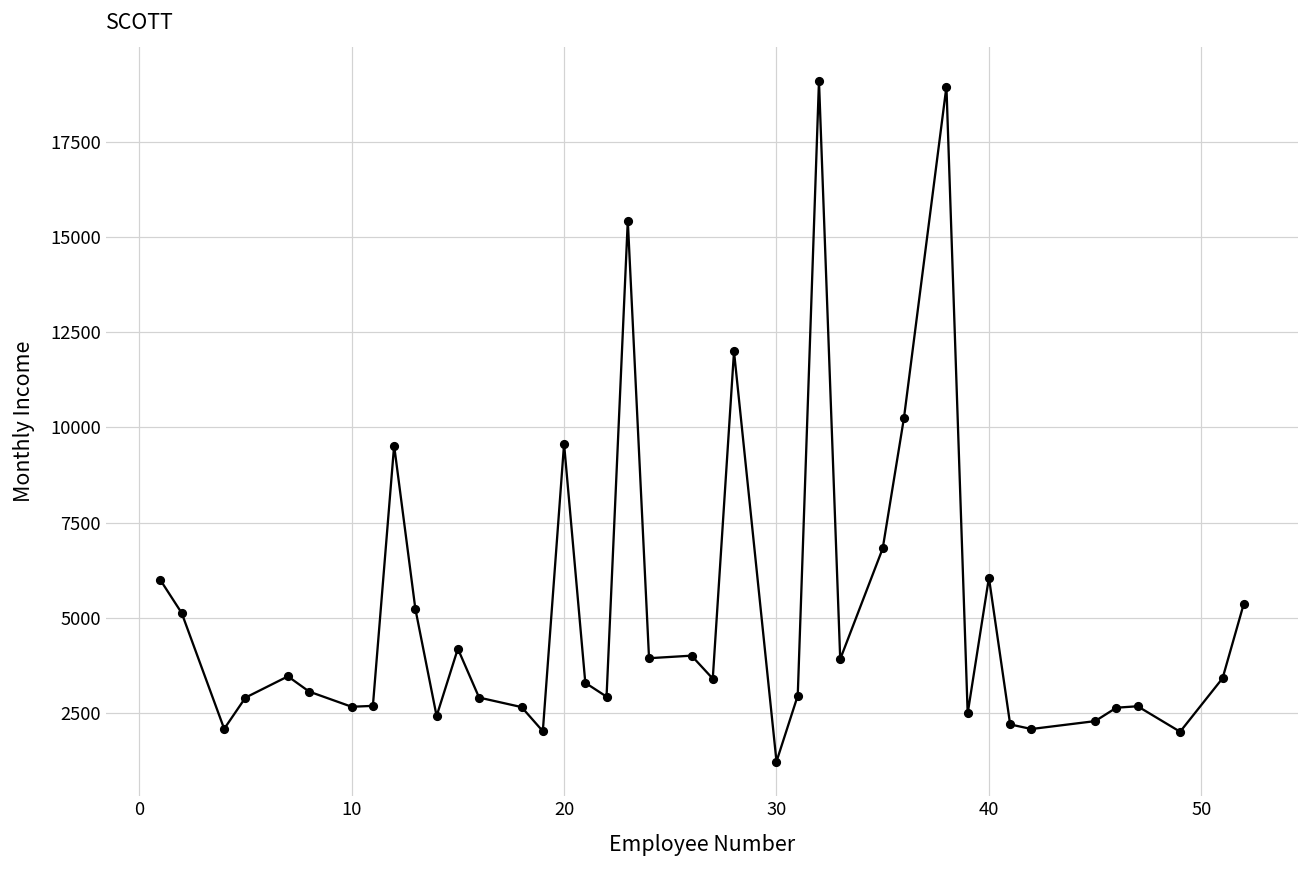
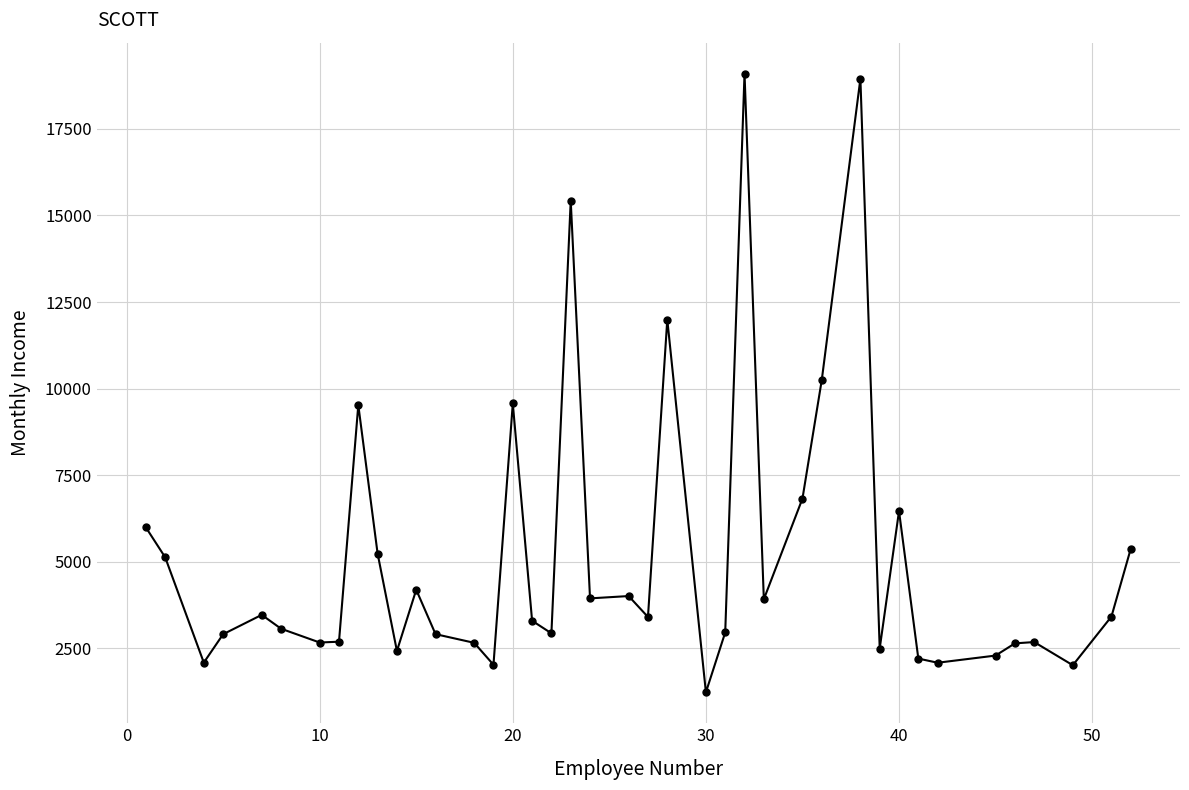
  {
    "10": 2700,
    "20": 9600,
    "30": 1200,
-   "40": 6100
+   "40": 6500
  }
